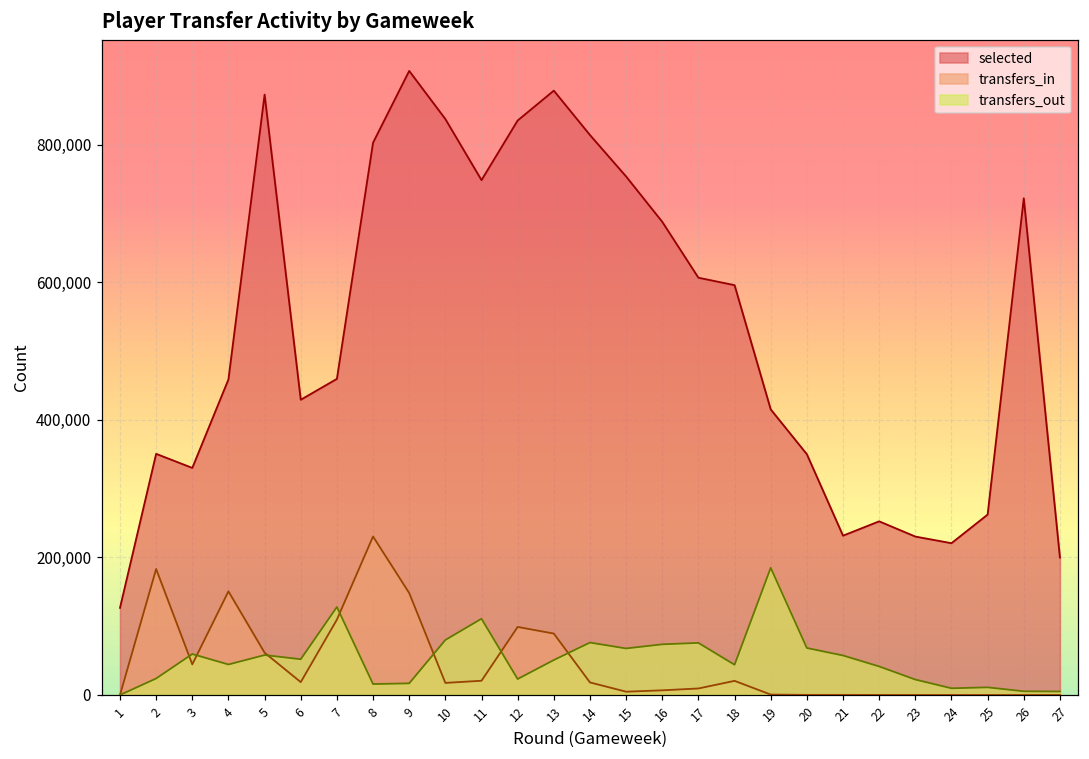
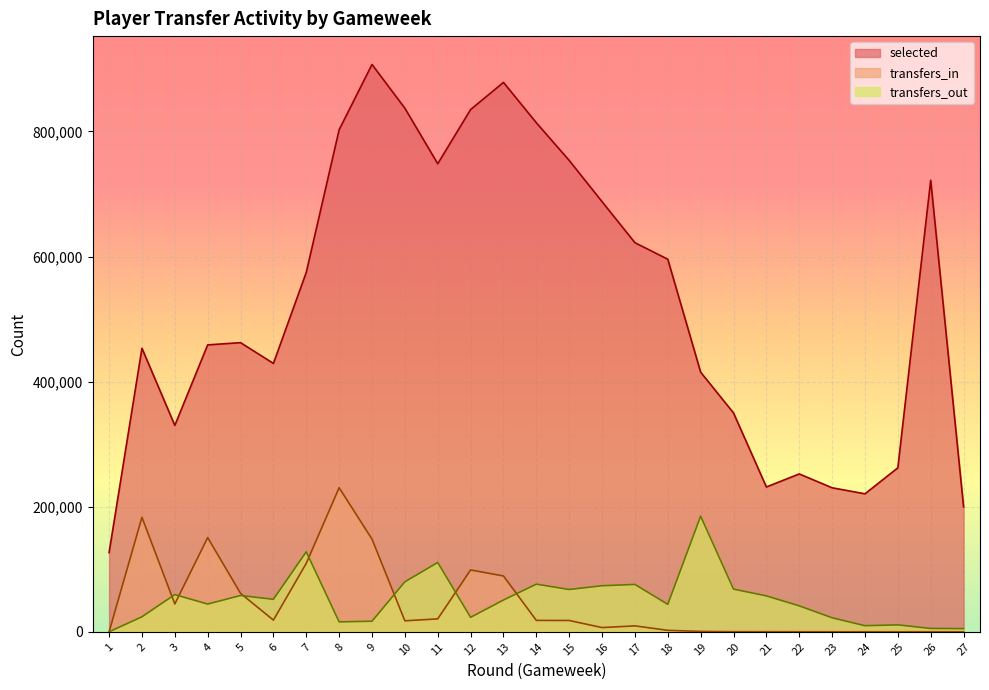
  {
    "selected": {
      "1": "130,000",
-     "2": "350,000",
+     "2": "450,000",
      "3": "330,000",
      "4": "460,000",
-     "5": "870,000",
+     "5": "460,000",
      "6": "430,000",
-     "7": "460,000",
+     "7": "570,000",
      "8": "800,000",
      "9": "910,000",
      "10": "840,000",
      "11": "750,000",
      "12": "840,000",
      "13": "880,000",
      "14": "810,000",
      "15": "750,000",
      "16": "690,000",
-     "17": "610,000",
+     "17": "620,000",
      "18": "600,000",
      "19": "420,000",
      "20": "350,000",
      "21": "230,000",
      "22": "250,000",
      "23": "230,000",
      "24": "220,000",
      "25": "260,000",
      "26": "720,000",
      "27": "200,000"
    },
    "transfers_in": {
      "2": "180,000",
      "3": "40,000",
      "4": "150,000",
      "6": "20,000",
      "7": "110,000",
      "8": "230,000",
      "9": "150,000",
      "10": "20,000",
      "11": "20,000",
      "12": "100,000",
      "13": "90,000",
      "14": "20,000",
-     "15": "0",
+     "15": "20,000",
      "16": "10,000",
      "17": "10,000",
-     "18": "20,000",
+     "18": "0",
      "19": "0",
      "20": "0",
      "21": "0",
      "22": "0",
      "23": "0",
      "24": "0",
      "25": "0",
      "26": "0",
      "27": "0"
    },
    "transfers_out": {
      "2": "20,000",
      "3": "60,000",
      "4": "40,000",
      "6": "50,000",
      "7": "130,000",
      "8": "20,000",
      "9": "20,000",
      "10": "80,000",
      "11": "110,000",
      "12": "20,000",
      "13": "50,000",
      "14": "80,000",
      "15": "70,000",
      "16": "70,000",
      "17": "80,000",
      "18": "40,000",
      "19": "180,000",
      "20": "70,000",
      "21": "60,000",
      "22": "40,000",
      "23": "20,000",
      "24": "10,000",
      "25": "10,000",
      "26": "10,000",
      "27": "10,000"
    }
  }
